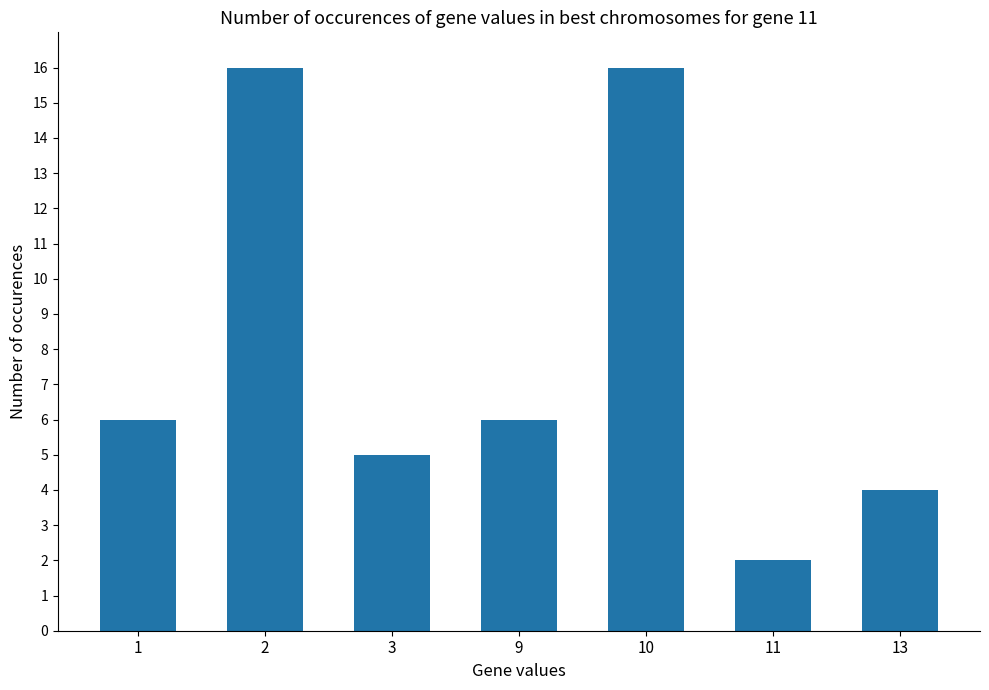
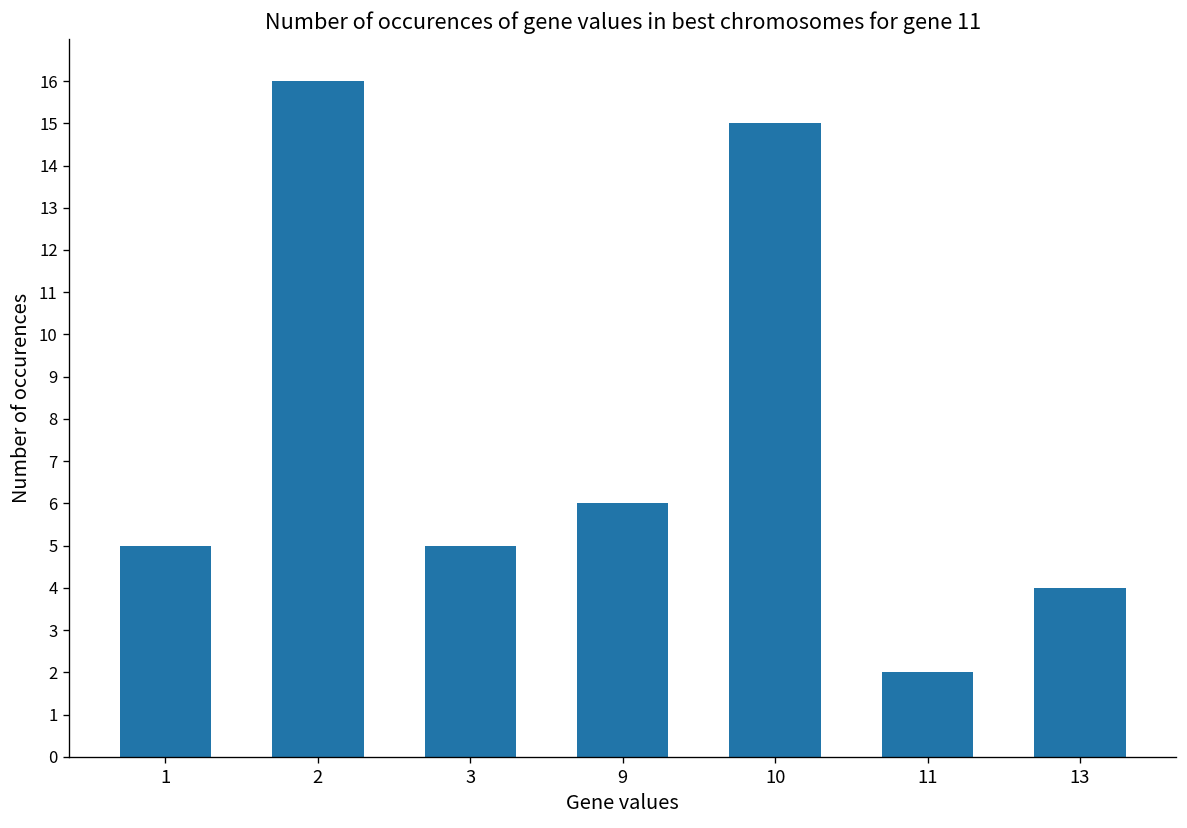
  {
-   "1": 6,
+   "1": 5,
    "2": 16,
    "3": 5,
    "9": 6,
-   "10": 16,
+   "10": 15,
    "11": 2,
    "13": 4
  }
